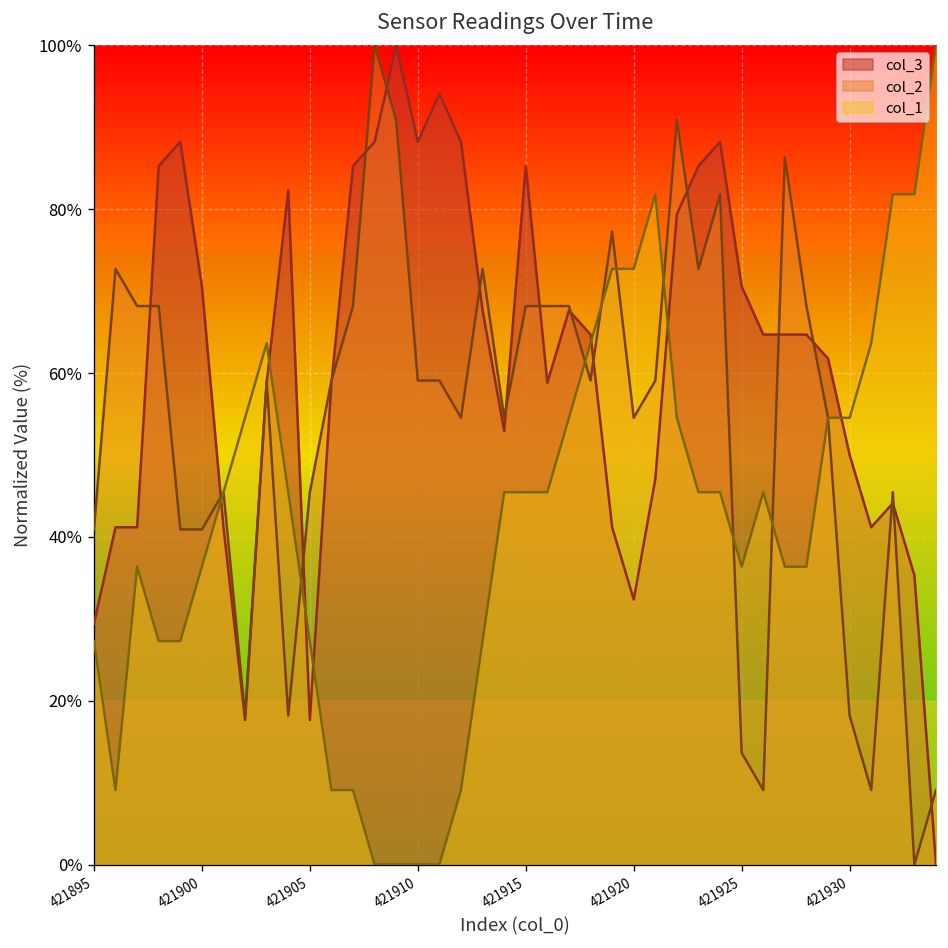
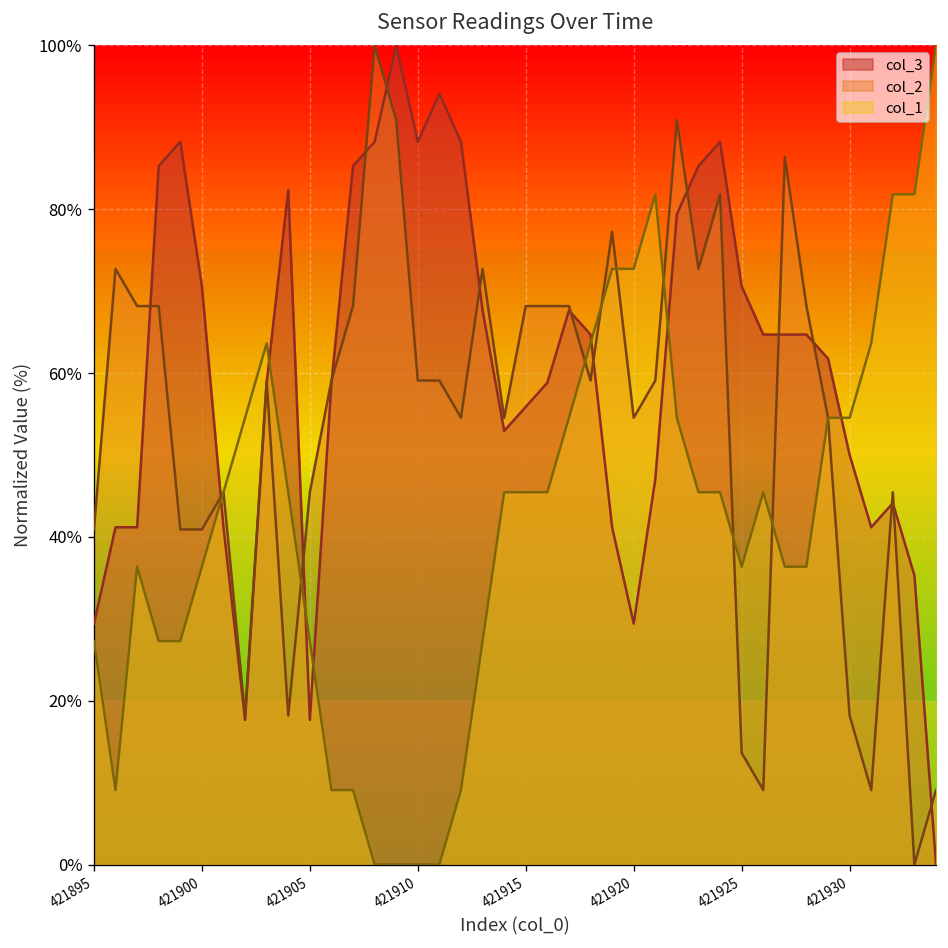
  {
    "col_3": {
      "421895": "29%",
      "421900": "71%",
      "421905": "18%",
      "421910": "88%",
-     "421915": "85%",
-     "421920": "32%",
+     "421915": "56%",
+     "421920": "29%",
      "421925": "71%",
      "421930": "50%"
    }
  }
